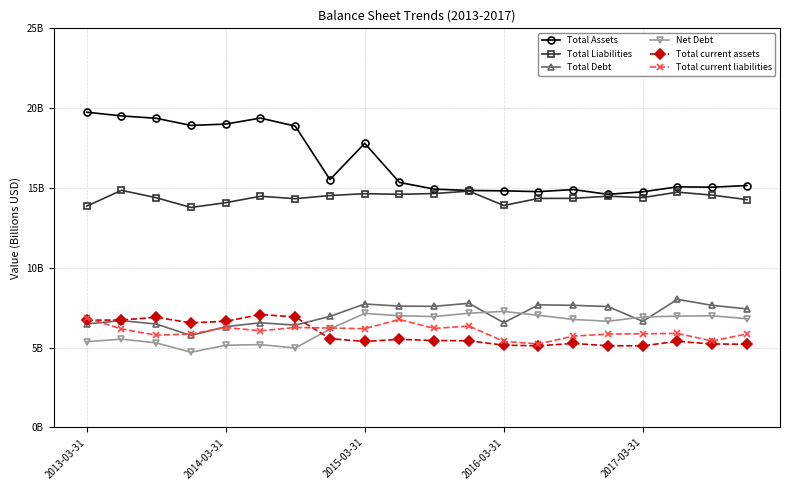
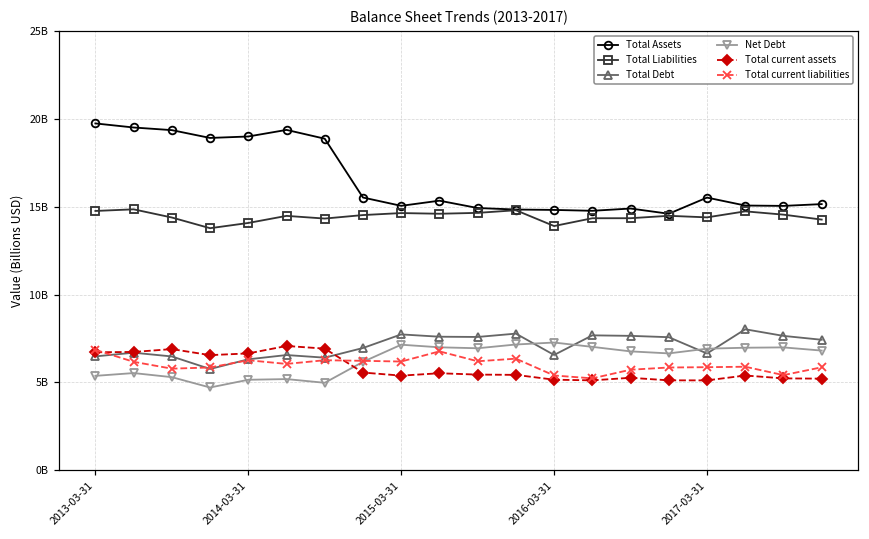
  {
    "Total Assets": {
      "2013-03-31": 19700000000,
      "2014-03-31": 19000000000,
-     "2015-03-31": 17800000000,
+     "2015-03-31": 15100000000,
      "2016-03-31": 14800000000,
-     "2017-03-31": 14800000000
+     "2017-03-31": 15500000000
    },
    "Total Liabilities": {
-     "2013-03-31": 13900000000,
+     "2013-03-31": 14800000000,
      "2014-03-31": 14100000000,
      "2015-03-31": 14600000000,
      "2016-03-31": 13900000000,
      "2017-03-31": 14400000000
    },
    "Total Debt": {
      "2013-03-31": 6500000000,
      "2015-03-31": 7700000000,
      "2016-03-31": 6600000000,
      "2017-03-31": 6600000000
    },
    "Net Debt": {
      "2013-03-31": 5400000000,
      "2014-03-31": 5100000000,
      "2015-03-31": 7100000000,
      "2016-03-31": 7300000000,
      "2017-03-31": 6900000000
    },
    "Total current assets": {
      "2014-03-31": 6600000000,
      "2015-03-31": 5400000000,
      "2016-03-31": 5200000000,
      "2017-03-31": 5100000000
    },
    "Total current liabilities": {
      "2015-03-31": 6200000000,
      "2016-03-31": 5400000000,
      "2017-03-31": 5900000000
    }
  }
